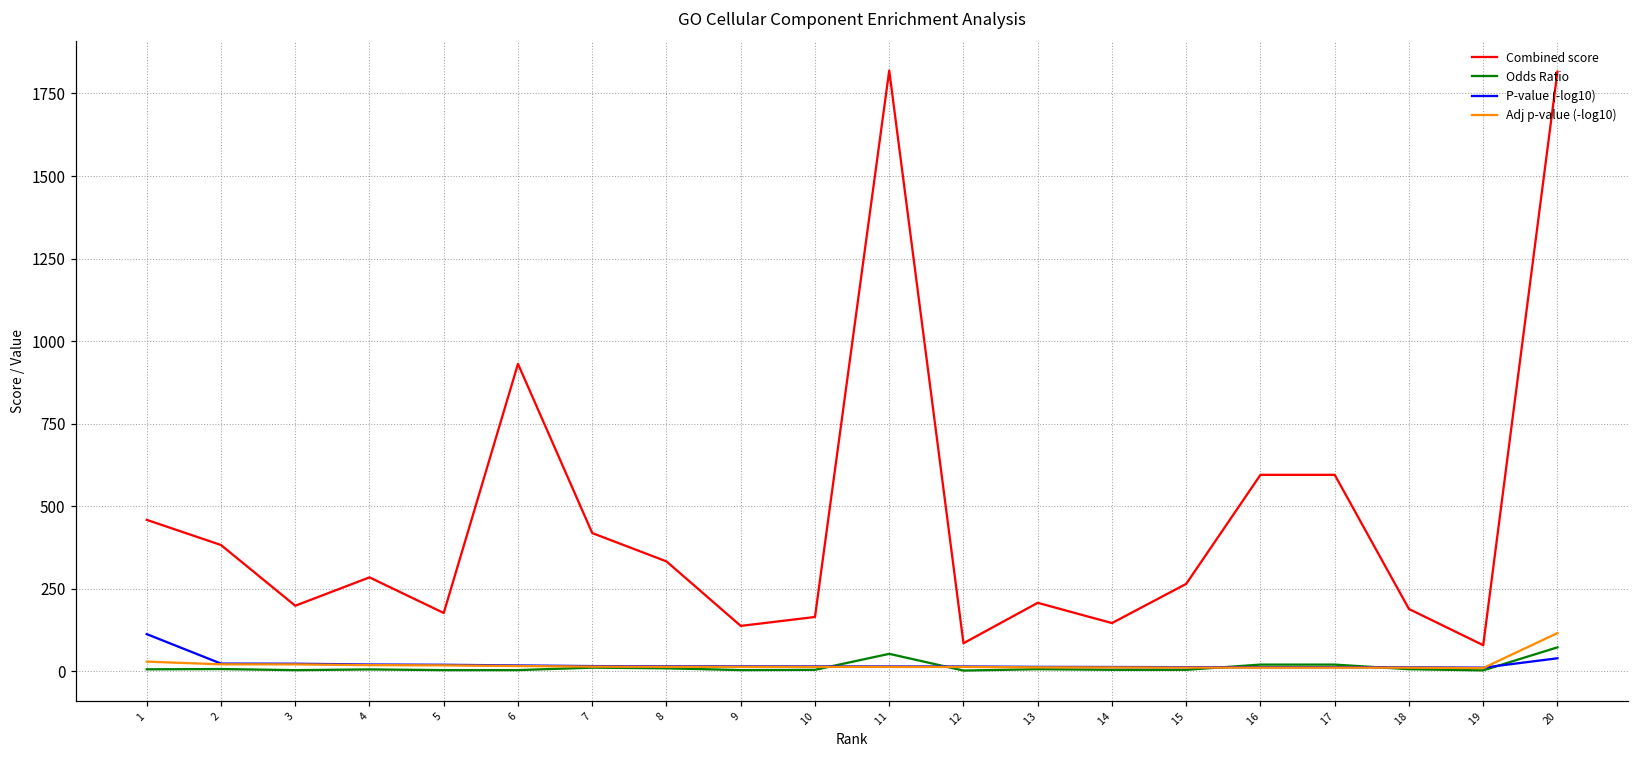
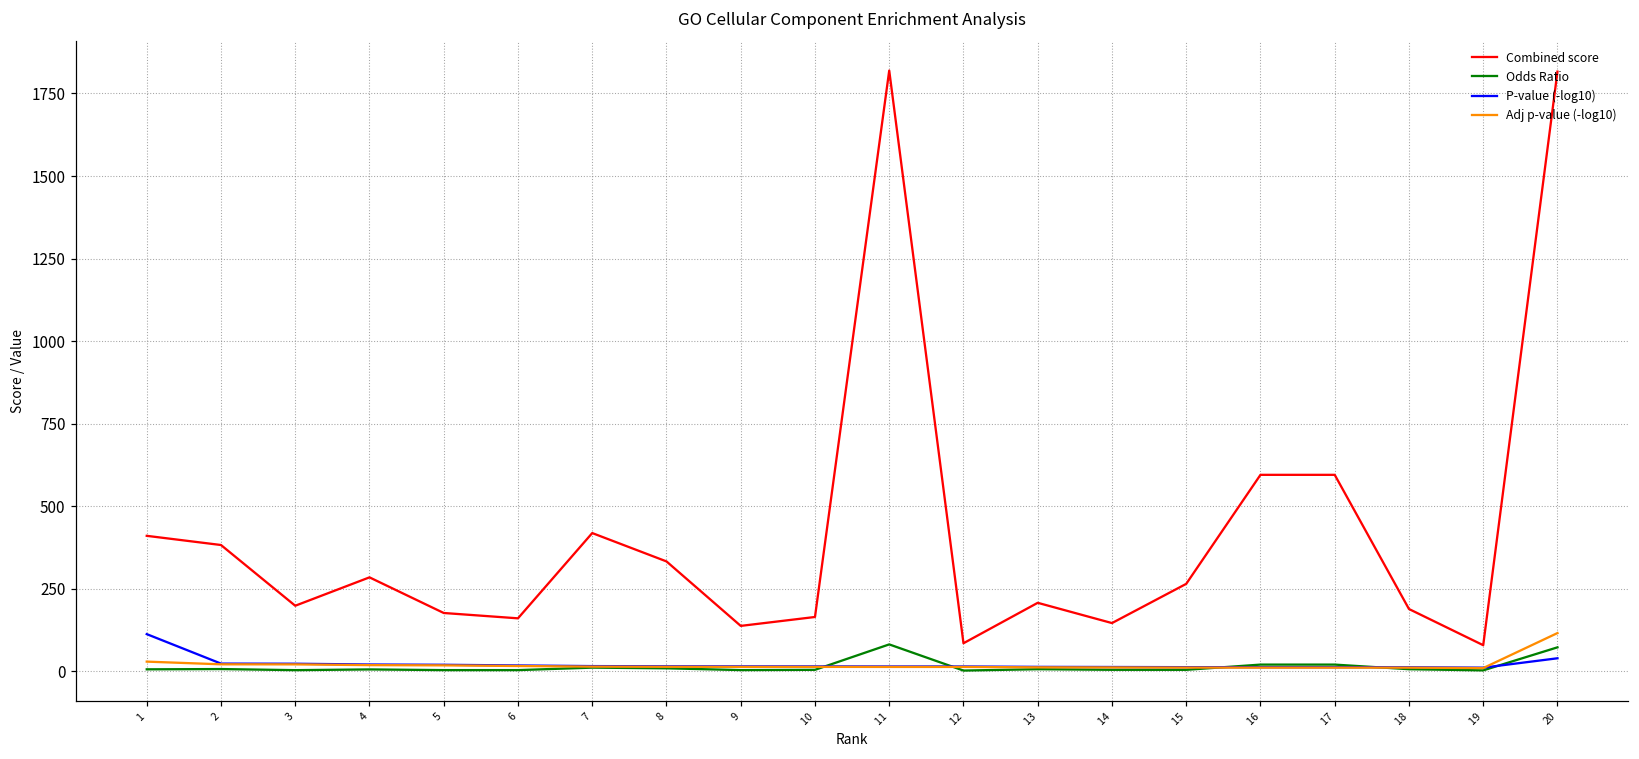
  {
    "Combined score": {
-     "1": 460,
+     "1": 410,
      "2": 380,
      "3": 200,
      "4": 280,
      "5": 180,
-     "6": 930,
+     "6": 160,
      "7": 420,
      "8": 330,
      "9": 140,
      "10": 160,
      "11": 1820,
      "12": 90,
      "13": 210,
      "14": 150,
      "15": 270,
      "16": 600,
      "17": 600,
      "18": 190,
      "19": 80,
      "20": 1820
    },
    "Odds Ratio": {
      "1": 10,
      "2": 10,
      "3": 0,
      "4": 10,
      "5": 0,
      "6": 0,
      "9": 0,
      "10": 0,
-     "11": 50,
+     "11": 80,
      "12": 0,
      "20": 70
    },
    "P-value (-log10)": {
      "1": 110,
      "20": 40
    },
    "Adj p-value (-log10)": {
      "1": 30,
      "20": 120
    }
  }
